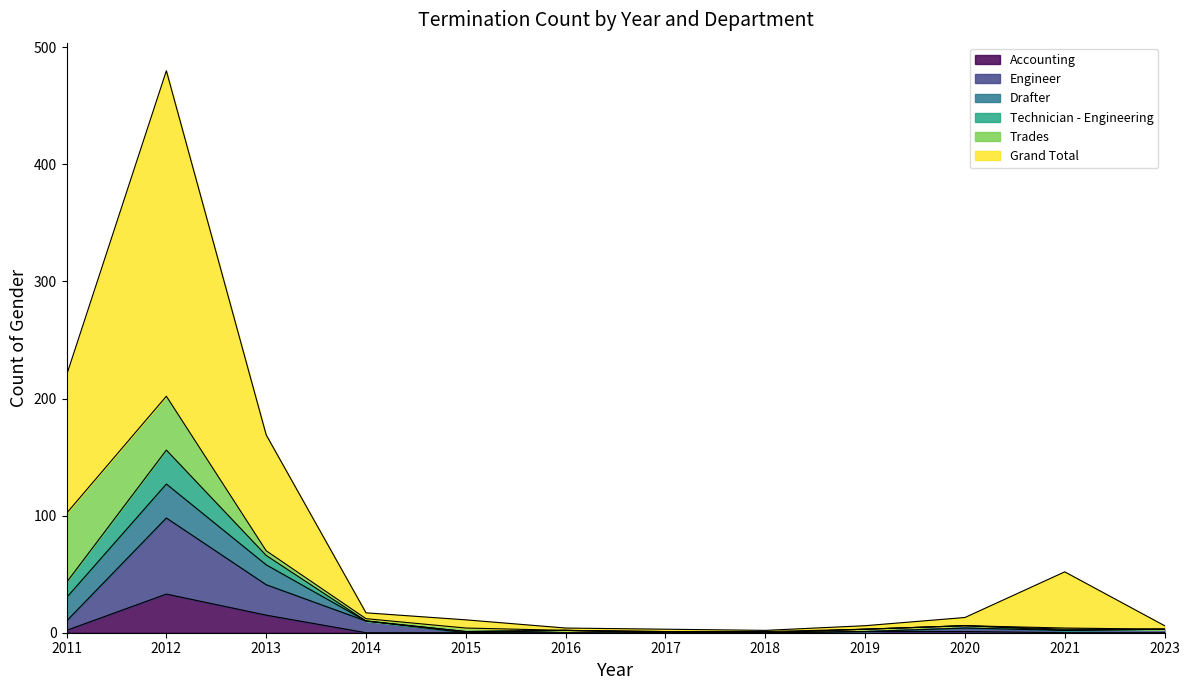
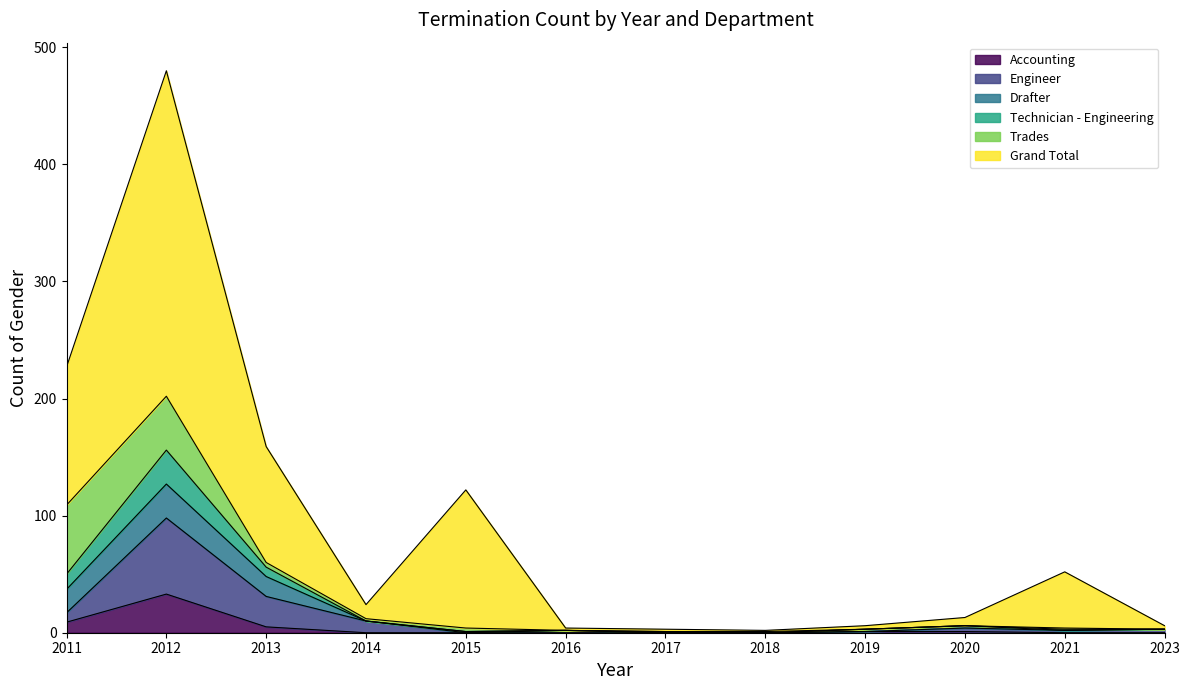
  {
    "Accounting": {
-     "2011": 2,
+     "2011": 9,
      "2012": 33,
-     "2013": 15,
+     "2013": 5,
      "2014": 0,
      "2020": 1,
      "2023": 0
    },
    "Trades": {
      "2011": 59,
      "2012": 46,
      "2013": 4,
      "2015": 3
    },
    "Grand Total": {
      "2011": 118,
      "2012": 278,
      "2013": 99,
-     "2014": 5,
-     "2015": 7,
+     "2014": 12,
+     "2015": 118,
      "2019": 3,
      "2020": 7,
      "2021": 48,
      "2023": 3
    }
  }
